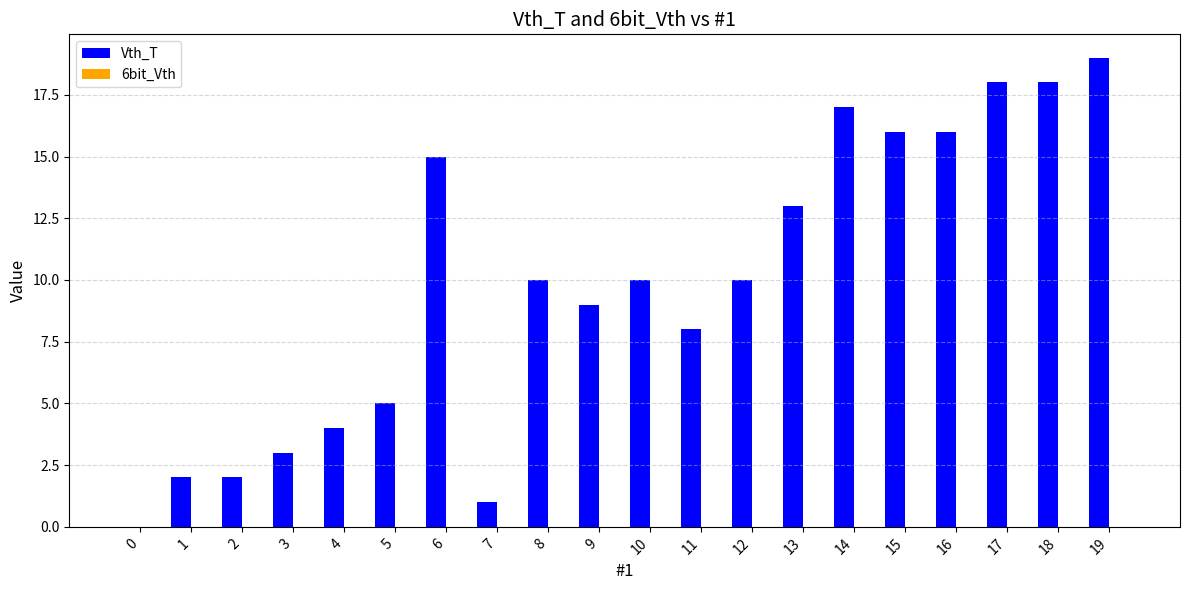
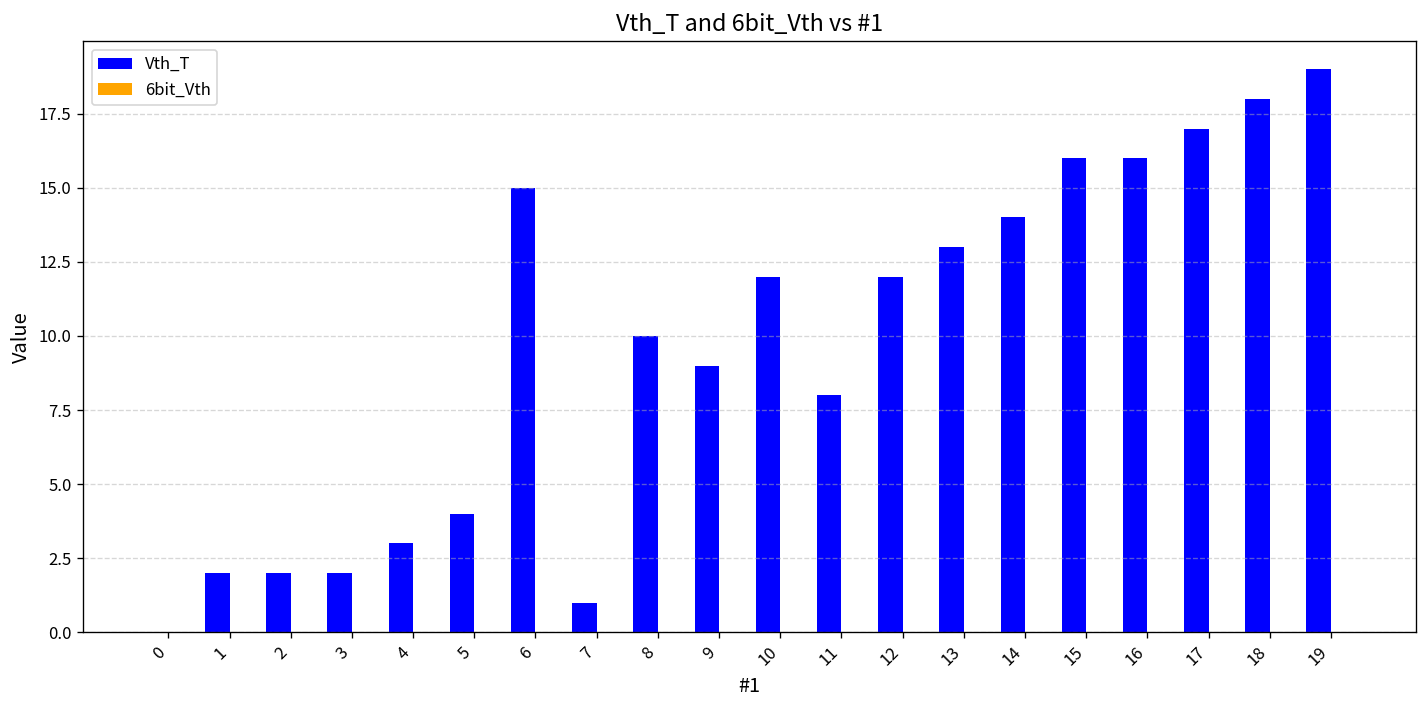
  {
    "Vth_T": {
      "0": 0,
      "1": 2,
      "2": 2,
-     "3": 3,
-     "4": 4,
-     "5": 5,
+     "3": 2,
+     "4": 3,
+     "5": 4,
      "6": 15,
      "7": 1,
      "8": 10,
      "9": 9,
-     "10": 10,
+     "10": 12,
      "11": 8,
-     "12": 10,
+     "12": 12,
      "13": 13,
-     "14": 17,
+     "14": 14,
      "15": 16,
      "16": 16,
-     "17": 18,
+     "17": 17,
      "18": 18,
      "19": 19
    },
    "6bit_Vth": {
      "0": 0,
      "1": 0,
      "2": 0,
      "3": 0,
      "4": 0,
      "5": 0,
      "6": 0,
      "7": 0,
      "8": 0,
      "9": 0,
      "10": 0,
      "11": 0,
      "12": 0,
      "13": 0,
      "14": 0,
      "15": 0,
      "16": 0,
      "17": 0,
      "18": 0,
      "19": 0
    }
  }
